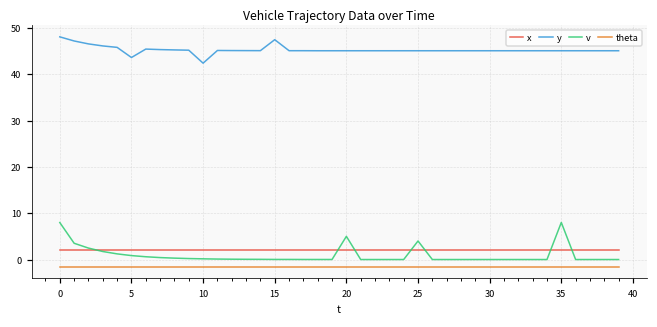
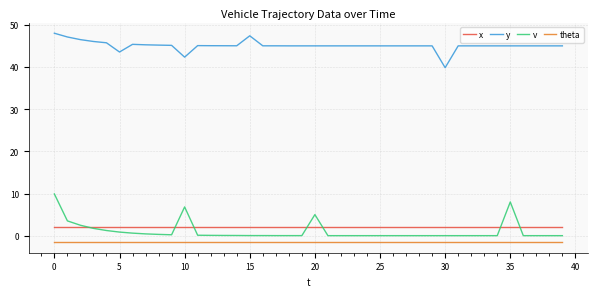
  {
    "y": {
      "0": 48,
      "5": 44,
      "10": 42,
      "15": 47,
      "20": 45,
      "25": 45,
-     "30": 45,
+     "30": 40,
      "35": 45
    },
    "v": {
-     "0": 8,
+     "0": 10,
      "5": 1,
-     "10": 0,
+     "10": 7,
      "15": 0,
      "20": 5,
-     "25": 4,
+     "25": 0,
      "30": 0,
      "35": 8
    }
  }
